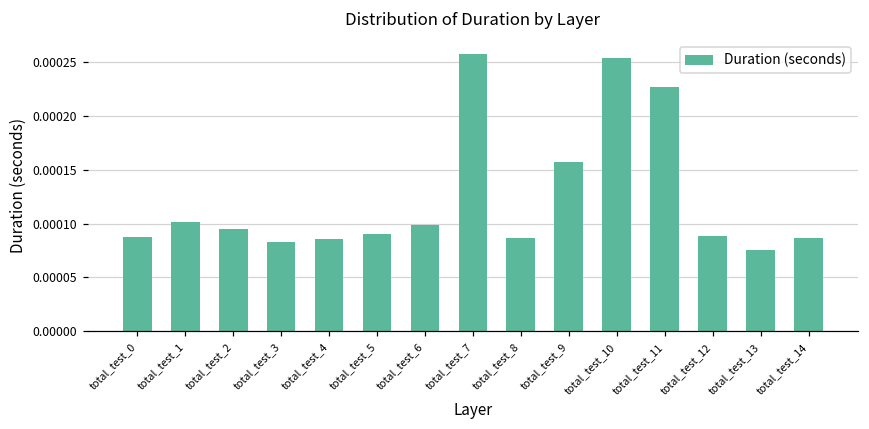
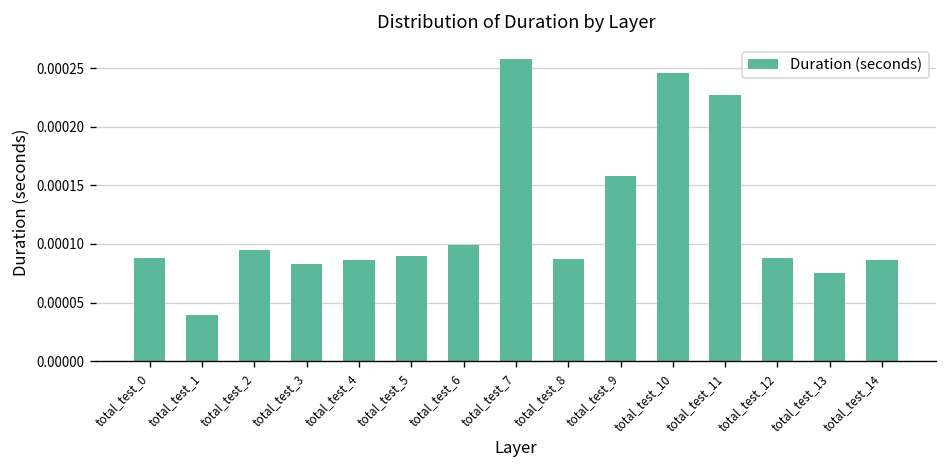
  {
    "total_test_0": 0.00009,
-   "total_test_1": 0.00010,
+   "total_test_1": 0.00004,
    "total_test_2": 0.00010,
    "total_test_3": 0.00008,
    "total_test_4": 0.00009,
    "total_test_5": 0.00009,
    "total_test_6": 0.00010,
    "total_test_7": 0.00026,
    "total_test_8": 0.00009,
    "total_test_9": 0.00016,
-   "total_test_10": 0.000254,
+   "total_test_10": 0.000246,
    "total_test_11": 0.00023,
    "total_test_12": 0.00009,
    "total_test_13": 0.00008,
    "total_test_14": 0.00009
  }
